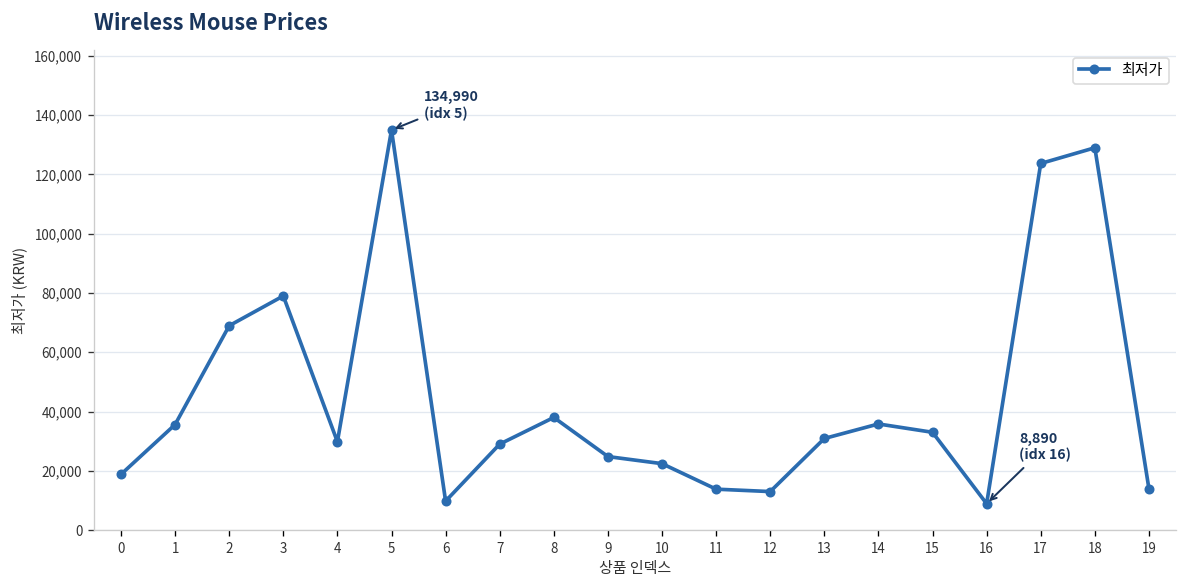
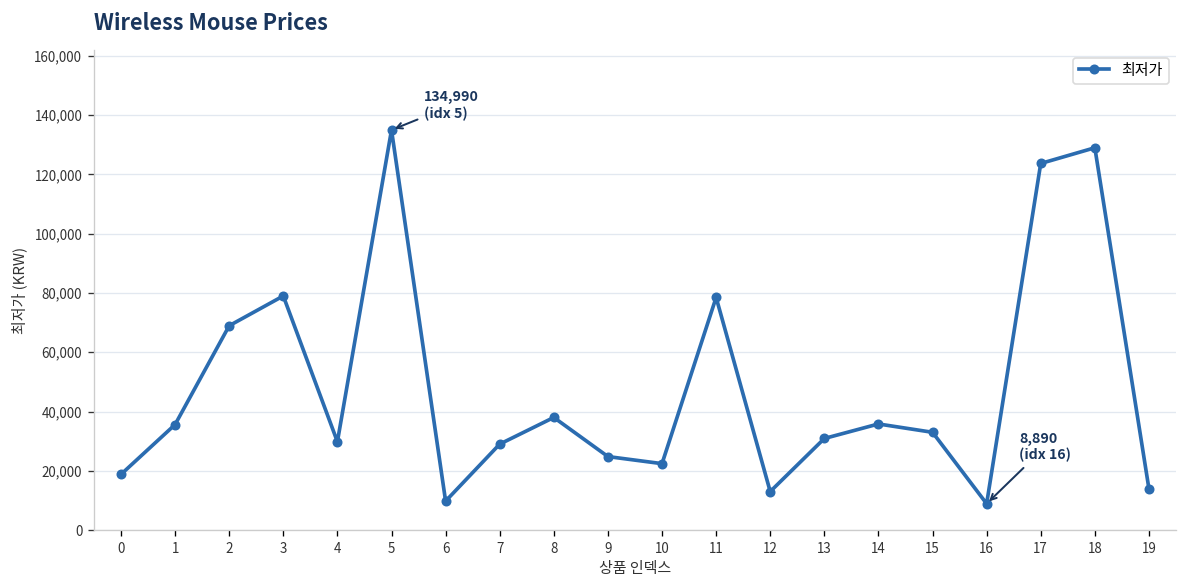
  {
    "0": "19,000",
    "1": "36,000",
    "2": "69,000",
    "3": "79,000",
    "4": "30,000",
    "6": "10,000",
    "7": "29,000",
    "8": "38,000",
    "9": "25,000",
    "10": "22,000",
-   "11": "14,000",
+   "11": "79,000",
    "12": "13,000",
    "13": "31,000",
    "14": "36,000",
    "15": "33,000",
    "17": "124,000",
    "18": "129,000",
    "19": "14,000"
  }
